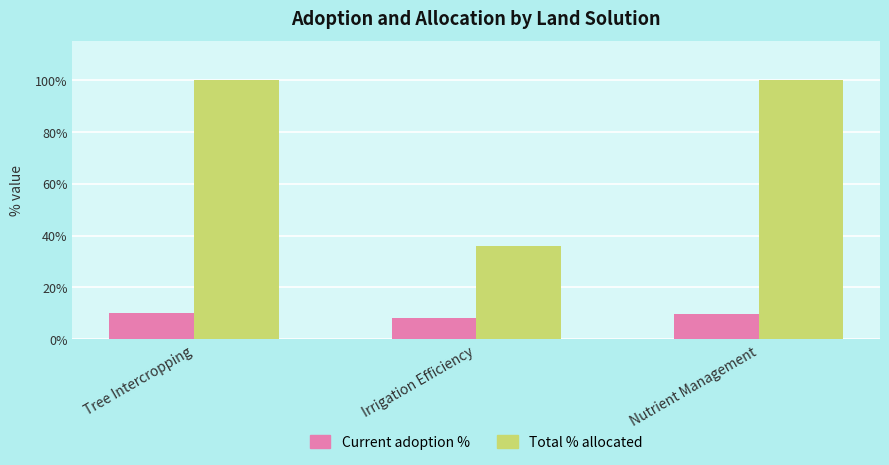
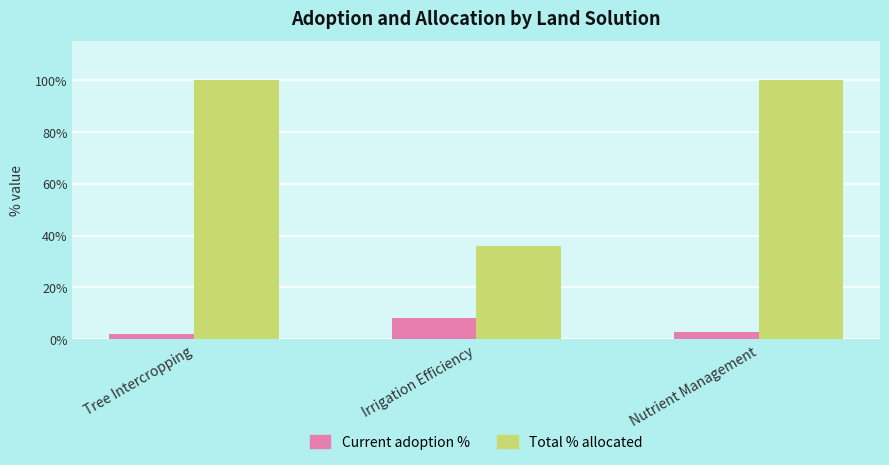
  {
    "Current adoption %": {
-     "Tree Intercropping": "10%",
+     "Tree Intercropping": "2%",
      "Irrigation Efficiency": "8%",
-     "Nutrient Management": "10%"
+     "Nutrient Management": "3%"
    },
    "Total % allocated": {
      "Tree Intercropping": "100%",
      "Irrigation Efficiency": "36%",
      "Nutrient Management": "100%"
    }
  }
